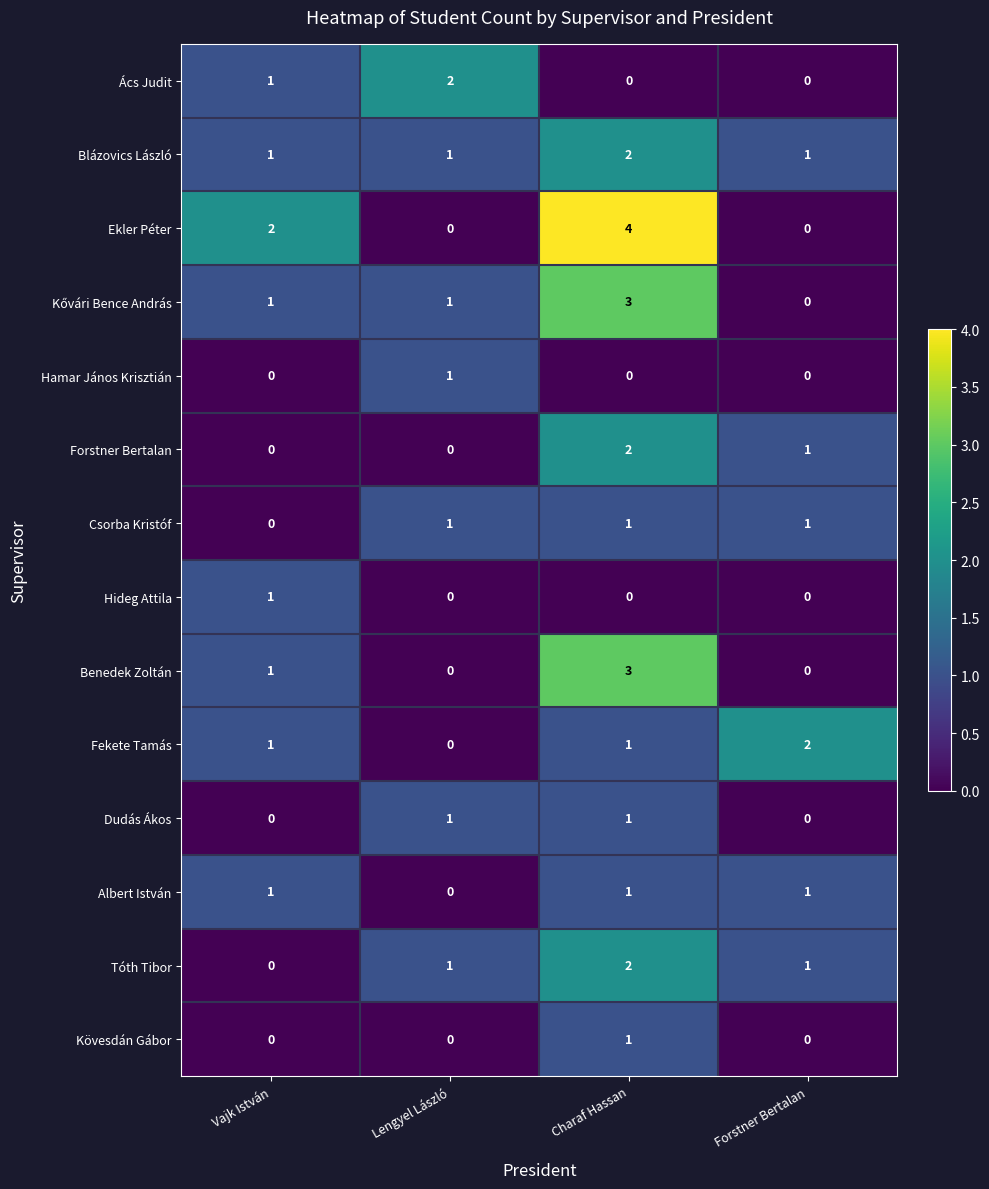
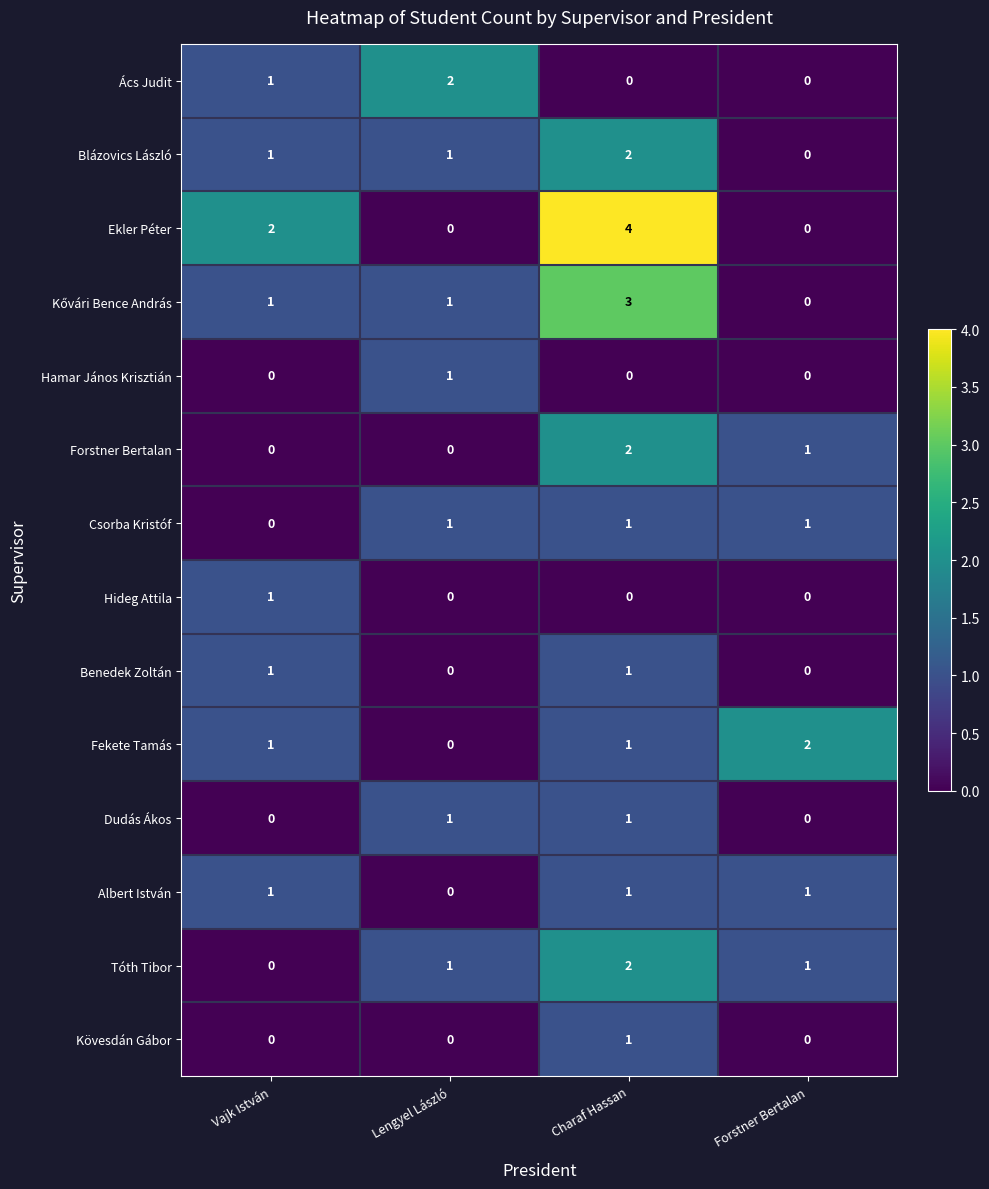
  {
    "Ács Judit": {
      "Vajk István": 1,
      "Lengyel László": 2,
      "Charaf Hassan": 0,
      "Forstner Bertalan": 0
    },
    "Blázovics László": {
      "Vajk István": 1,
      "Lengyel László": 1,
      "Charaf Hassan": 2,
-     "Forstner Bertalan": 1
+     "Forstner Bertalan": 0
    },
    "Ekler Péter": {
      "Vajk István": 2,
      "Lengyel László": 0,
      "Charaf Hassan": 4,
      "Forstner Bertalan": 0
    },
    "Kővári Bence András": {
      "Vajk István": 1,
      "Lengyel László": 1,
      "Charaf Hassan": 3,
      "Forstner Bertalan": 0
    },
    "Hamar János Krisztián": {
      "Vajk István": 0,
      "Lengyel László": 1,
      "Charaf Hassan": 0,
      "Forstner Bertalan": 0
    },
    "Forstner Bertalan": {
      "Vajk István": 0,
      "Lengyel László": 0,
      "Charaf Hassan": 2,
      "Forstner Bertalan": 1
    },
    "Csorba Kristóf": {
      "Vajk István": 0,
      "Lengyel László": 1,
      "Charaf Hassan": 1,
      "Forstner Bertalan": 1
    },
    "Hideg Attila": {
      "Vajk István": 1,
      "Lengyel László": 0,
      "Charaf Hassan": 0,
      "Forstner Bertalan": 0
    },
    "Benedek Zoltán": {
      "Vajk István": 1,
      "Lengyel László": 0,
-     "Charaf Hassan": 3,
+     "Charaf Hassan": 1,
      "Forstner Bertalan": 0
    },
    "Fekete Tamás": {
      "Vajk István": 1,
      "Lengyel László": 0,
      "Charaf Hassan": 1,
      "Forstner Bertalan": 2
    },
    "Dudás Ákos": {
      "Vajk István": 0,
      "Lengyel László": 1,
      "Charaf Hassan": 1,
      "Forstner Bertalan": 0
    },
    "Albert István": {
      "Vajk István": 1,
      "Lengyel László": 0,
      "Charaf Hassan": 1,
      "Forstner Bertalan": 1
    },
    "Tóth Tibor": {
      "Vajk István": 0,
      "Lengyel László": 1,
      "Charaf Hassan": 2,
      "Forstner Bertalan": 1
    },
    "Kövesdán Gábor": {
      "Vajk István": 0,
      "Lengyel László": 0,
      "Charaf Hassan": 1,
      "Forstner Bertalan": 0
    }
  }
